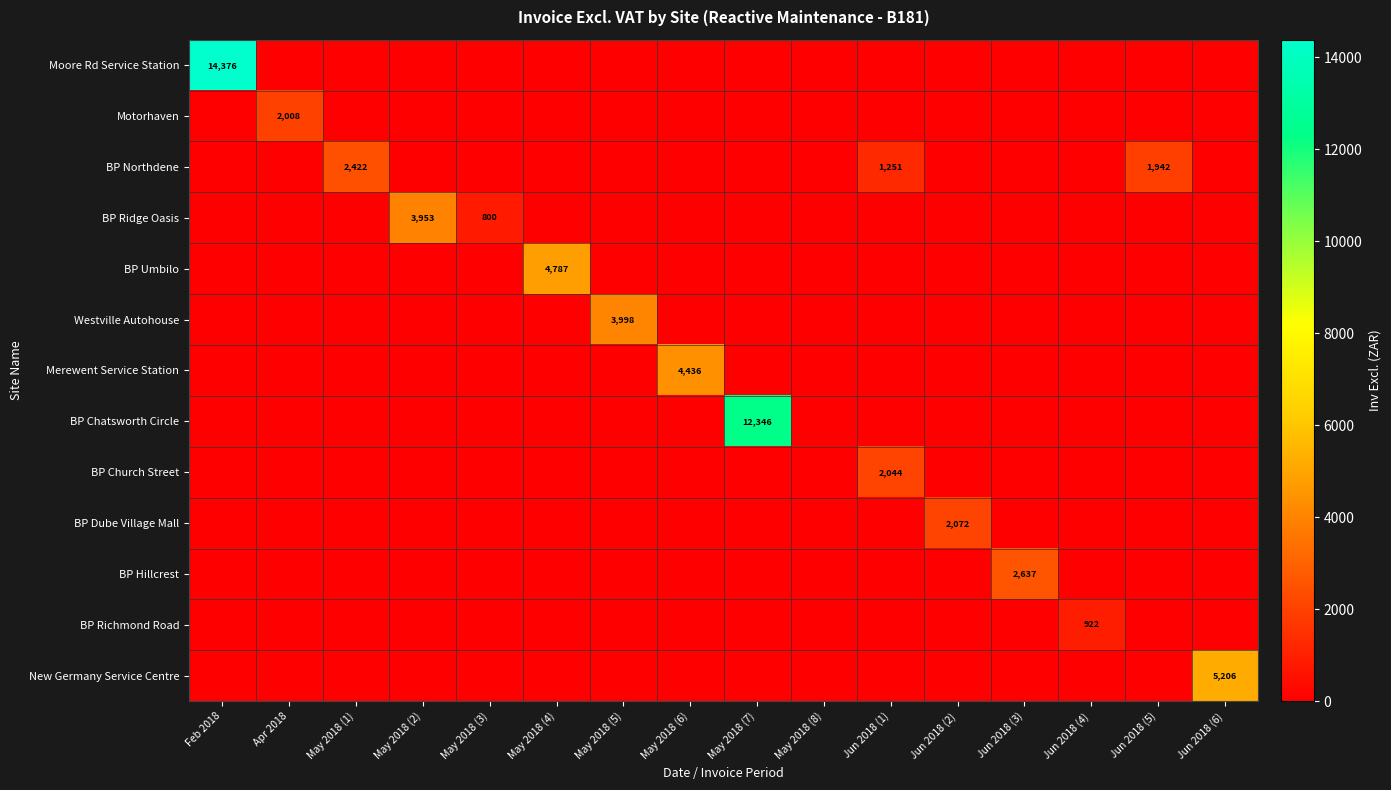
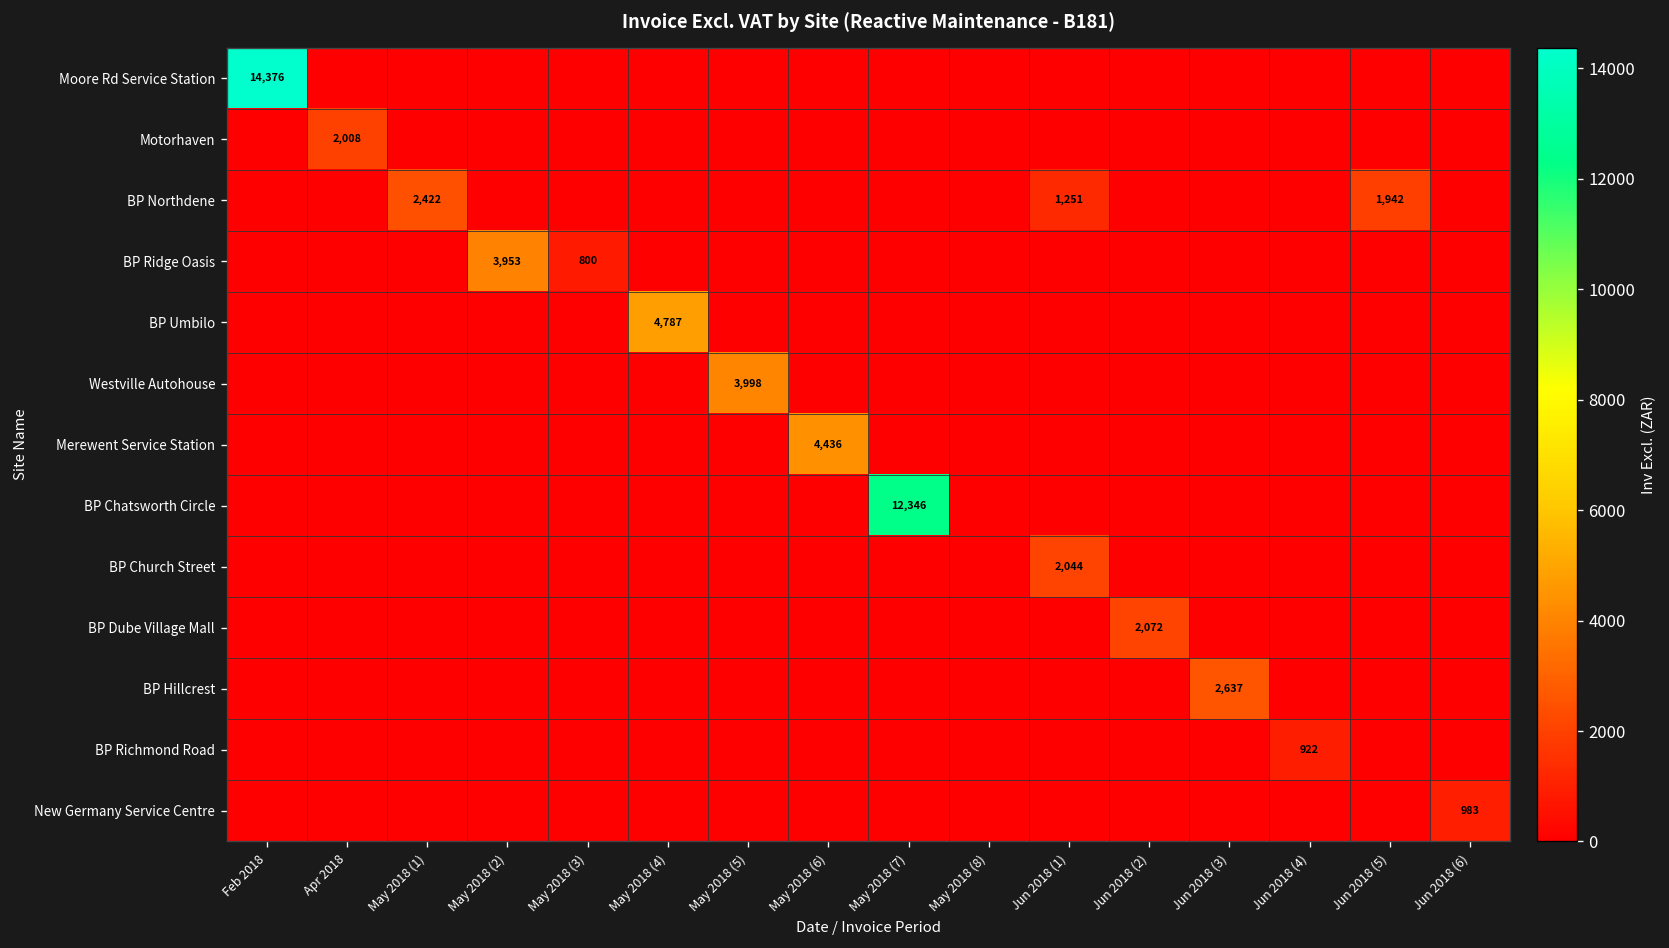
  {
    "Moore Rd Service Station": {
      "Feb 2018": "14,376"
    },
    "Motorhaven": {
      "Apr 2018": "2,008"
    },
    "BP Northdene": {
      "May 2018 (1)": "2,422",
      "Jun 2018 (1)": "1,251",
      "Jun 2018 (5)": "1,942"
    },
    "BP Ridge Oasis": {
      "May 2018 (2)": "3,953",
      "May 2018 (3)": "800"
    },
    "BP Umbilo": {
      "May 2018 (4)": "4,787"
    },
    "Westville Autohouse": {
      "May 2018 (5)": "3,998"
    },
    "Merewent Service Station": {
      "May 2018 (6)": "4,436"
    },
    "BP Chatsworth Circle": {
      "May 2018 (7)": "12,346"
    },
    "BP Church Street": {
      "Jun 2018 (1)": "2,044"
    },
    "BP Dube Village Mall": {
      "Jun 2018 (2)": "2,072"
    },
    "BP Hillcrest": {
      "Jun 2018 (3)": "2,637"
    },
    "BP Richmond Road": {
      "Jun 2018 (4)": "922"
    },
    "New Germany Service Centre": {
-     "Jun 2018 (6)": "5,206"
+     "Jun 2018 (6)": "983"
    }
  }
